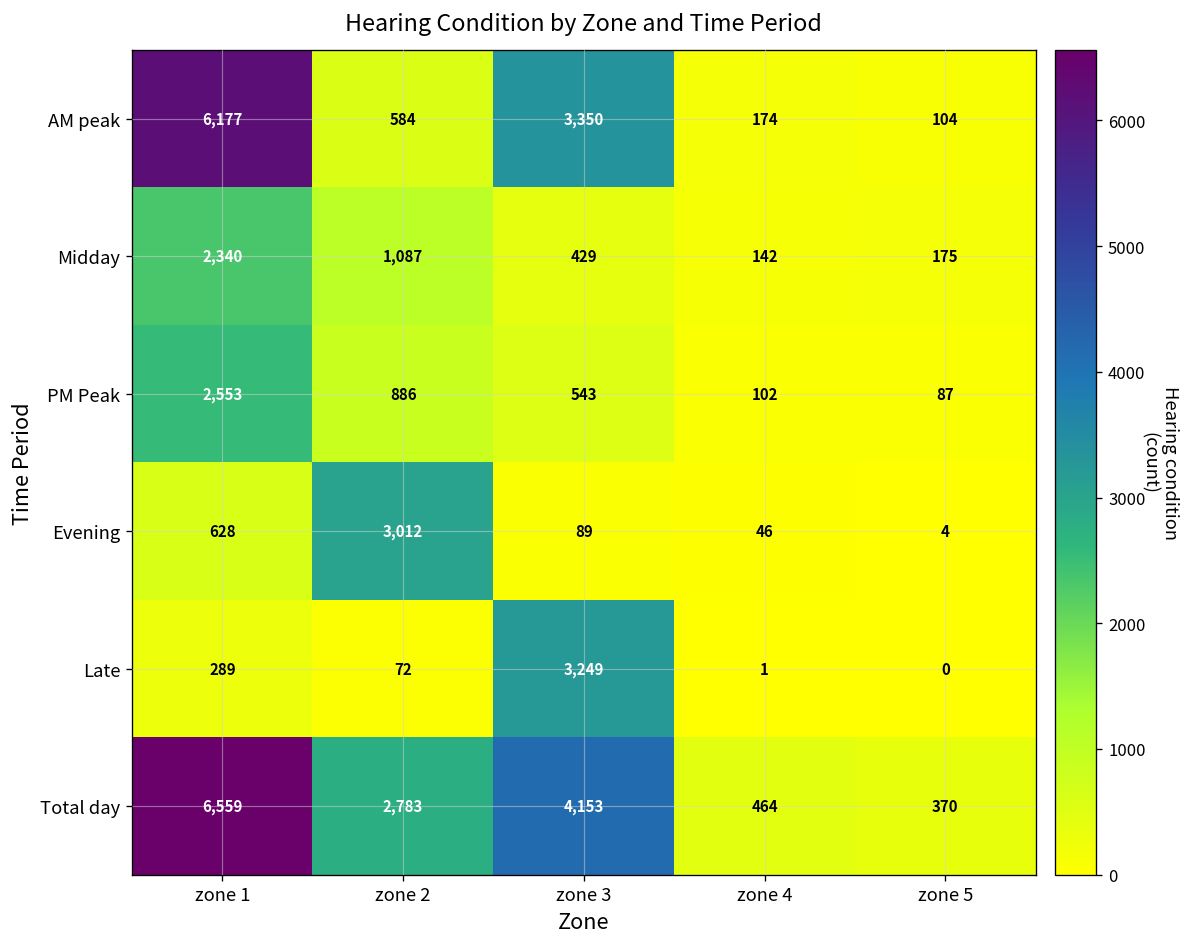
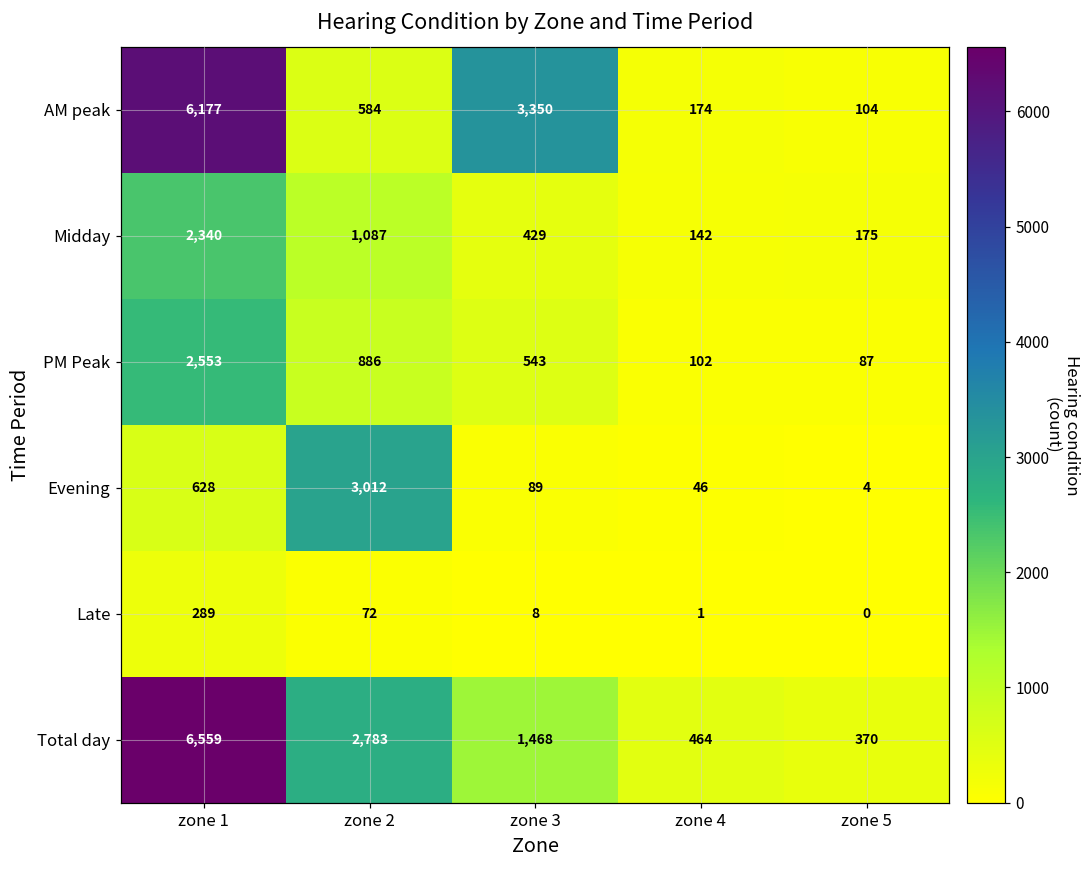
  {
    "AM peak": {
      "zone 1": "6,177",
      "zone 2": "584",
      "zone 3": "3,350",
      "zone 4": "174",
      "zone 5": "104"
    },
    "Midday": {
      "zone 1": "2,340",
      "zone 2": "1,087",
      "zone 3": "429",
      "zone 4": "142",
      "zone 5": "175"
    },
    "PM Peak": {
      "zone 1": "2,553",
      "zone 2": "886",
      "zone 3": "543",
      "zone 4": "102",
      "zone 5": "87"
    },
    "Evening": {
      "zone 1": "628",
      "zone 2": "3,012",
      "zone 3": "89",
      "zone 4": "46",
      "zone 5": "4"
    },
    "Late": {
      "zone 1": "289",
      "zone 2": "72",
-     "zone 3": "3,249",
+     "zone 3": "8",
      "zone 4": "1",
      "zone 5": "0"
    },
    "Total day": {
      "zone 1": "6,559",
      "zone 2": "2,783",
-     "zone 3": "4,153",
+     "zone 3": "1,468",
      "zone 4": "464",
      "zone 5": "370"
    }
  }
